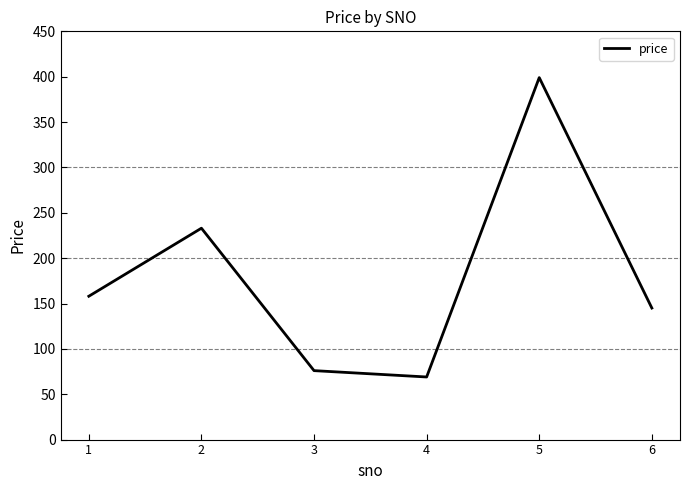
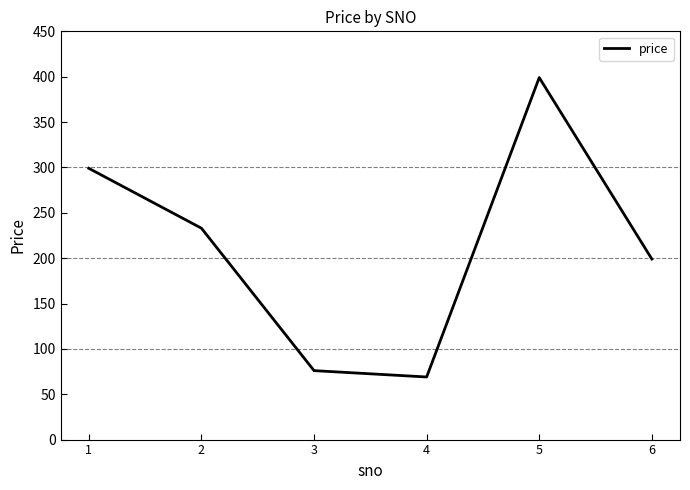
  {
-   "1": 160,
+   "1": 300,
    "2": 230,
    "3": 80,
    "4": 70,
    "5": 400,
-   "6": 150
+   "6": 200
  }
